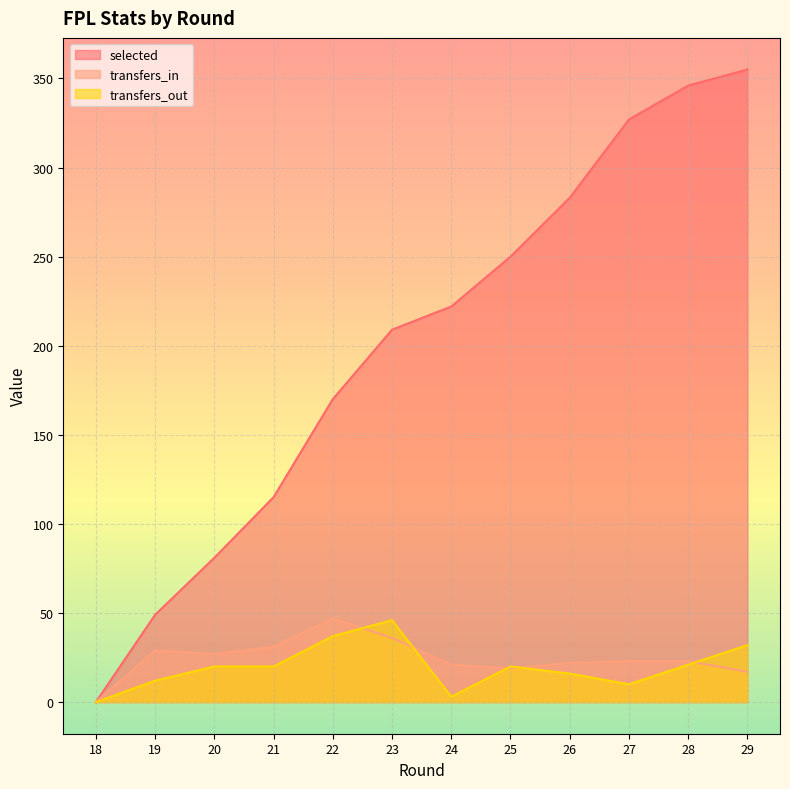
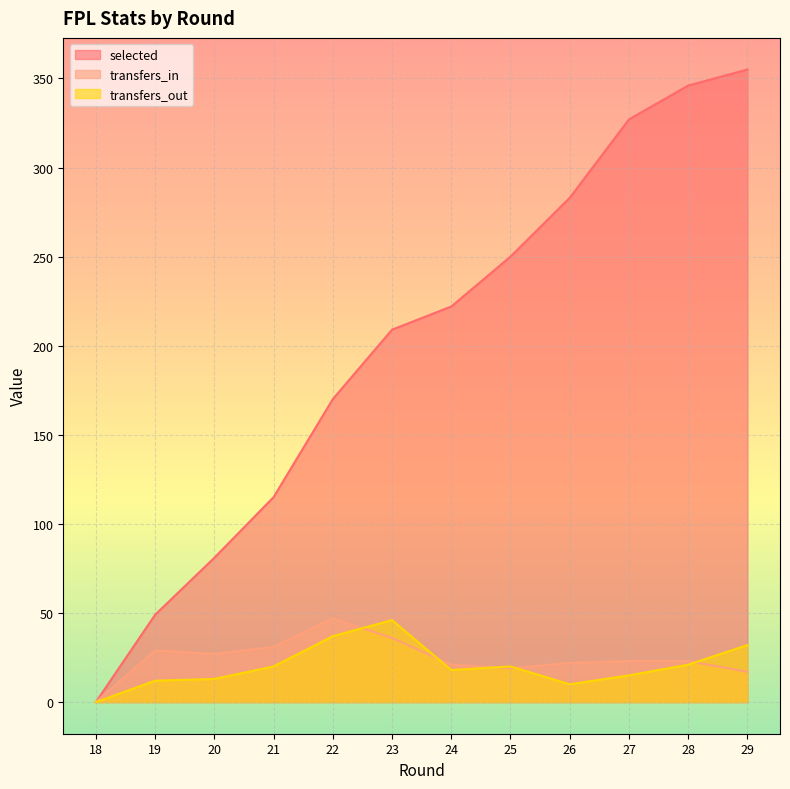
  {
    "transfers_out": {
      "19": 12,
-     "20": 20,
+     "20": 13,
      "21": 20,
      "22": 37,
      "23": 46,
-     "24": 3,
-     "26": 16,
-     "27": 10,
+     "24": 18,
+     "26": 10,
+     "27": 15,
      "28": 21,
      "29": 32
    }
  }
